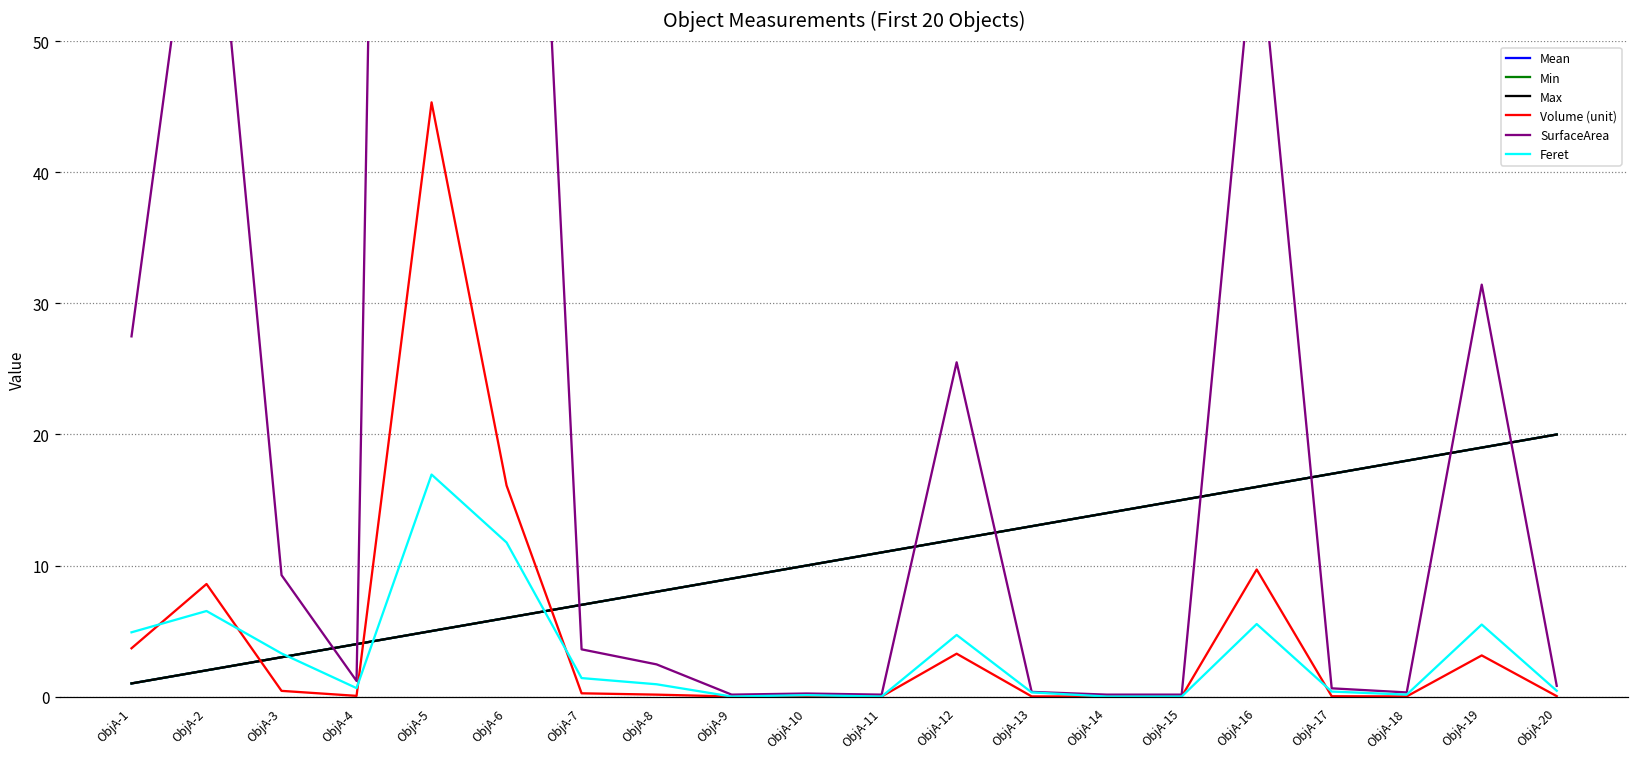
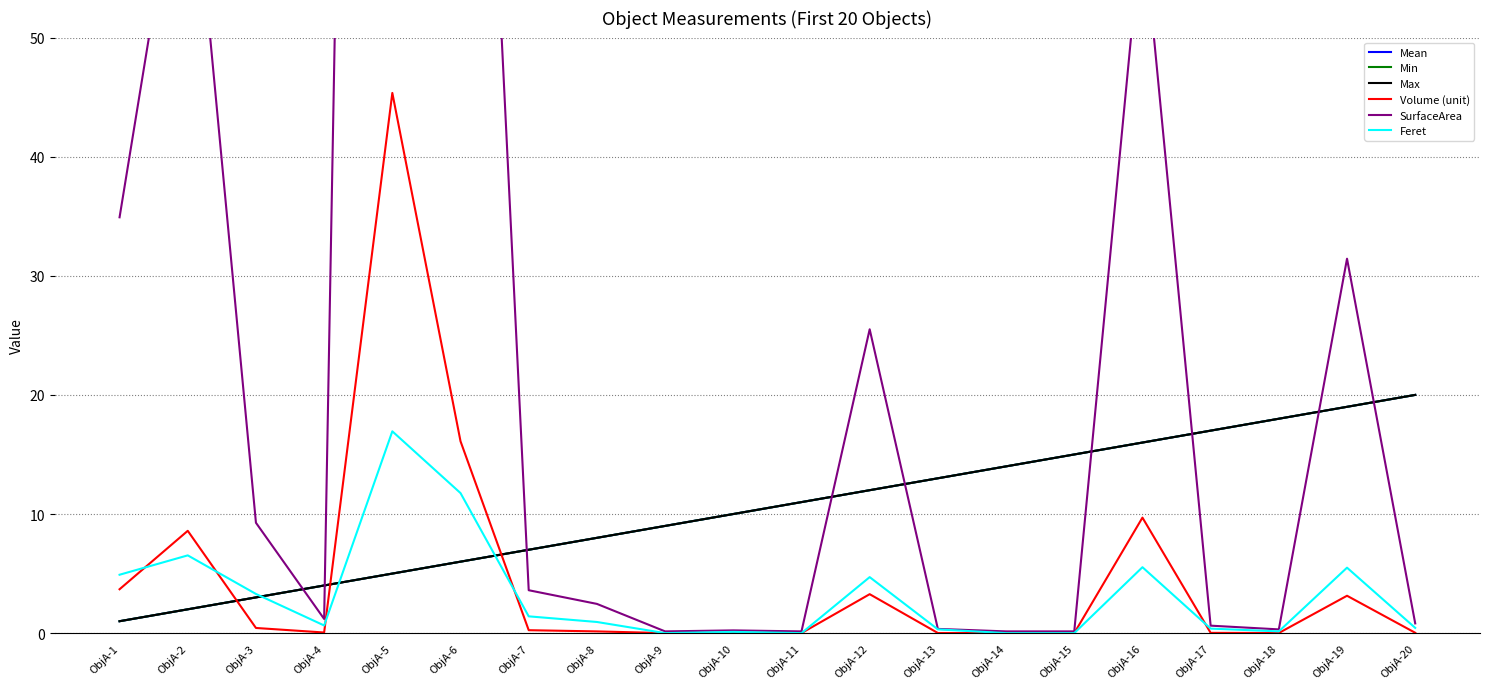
  {
    "Max": {
      "ObjA-1": 1.0,
      "ObjA-2": 2.0,
      "ObjA-3": 3.0,
      "ObjA-4": 4.0,
      "ObjA-5": 5.0,
      "ObjA-6": 6.0,
      "ObjA-7": 7.0,
      "ObjA-8": 8.0,
      "ObjA-9": 9.0,
      "ObjA-10": 10.0,
      "ObjA-11": 11.0,
      "ObjA-12": 12.0,
      "ObjA-13": 13.0,
      "ObjA-14": 14.0,
      "ObjA-15": 15.0,
      "ObjA-16": 16.0,
      "ObjA-17": 17.0,
      "ObjA-18": 18.0,
      "ObjA-19": 19.0,
      "ObjA-20": 20.0
    },
    "Volume (unit)": {
      "ObjA-1": 3.7,
      "ObjA-2": 8.6,
      "ObjA-3": 0.4,
      "ObjA-4": 0.1,
      "ObjA-5": 45.4,
      "ObjA-6": 16.1,
      "ObjA-7": 0.2,
      "ObjA-8": 0.1,
      "ObjA-12": 3.3,
      "ObjA-13": 0.0,
      "ObjA-16": 9.7,
      "ObjA-17": 0.0,
      "ObjA-19": 3.1,
      "ObjA-20": 0.0
    },
    "SurfaceArea": {
-     "ObjA-1": 27.5,
+     "ObjA-1": 34.9,
      "ObjA-3": 9.3,
      "ObjA-4": 1.2,
      "ObjA-7": 3.6,
      "ObjA-8": 2.5,
      "ObjA-12": 25.5,
      "ObjA-17": 0.6,
      "ObjA-19": 31.4,
      "ObjA-20": 0.8
    },
    "Feret": {
      "ObjA-1": 4.9,
      "ObjA-2": 6.5,
      "ObjA-3": 3.3,
      "ObjA-4": 0.6,
      "ObjA-5": 16.9,
      "ObjA-6": 11.8,
      "ObjA-7": 1.4,
      "ObjA-8": 0.9,
      "ObjA-12": 4.7,
      "ObjA-16": 5.5,
      "ObjA-17": 0.4,
      "ObjA-19": 5.5,
      "ObjA-20": 0.4
    }
  }
